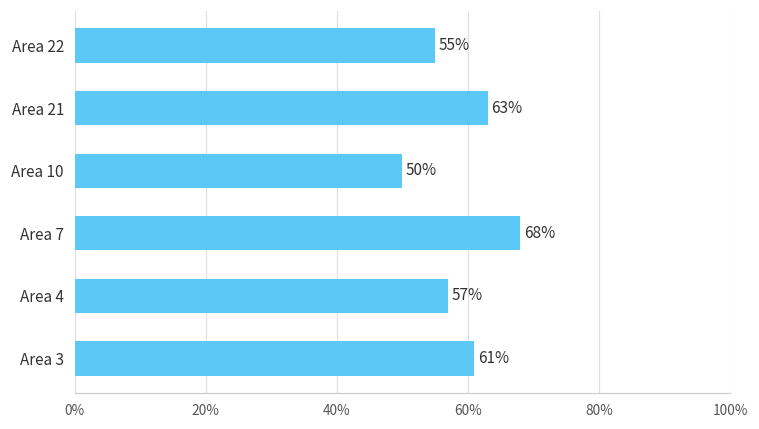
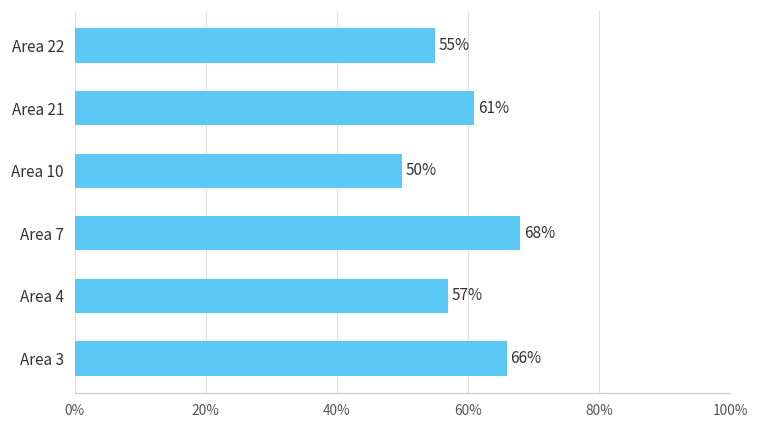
  {
    "Area 22": "55%",
-   "Area 21": "63%",
+   "Area 21": "61%",
    "Area 10": "50%",
    "Area 7": "68%",
    "Area 4": "57%",
-   "Area 3": "61%"
+   "Area 3": "66%"
  }
